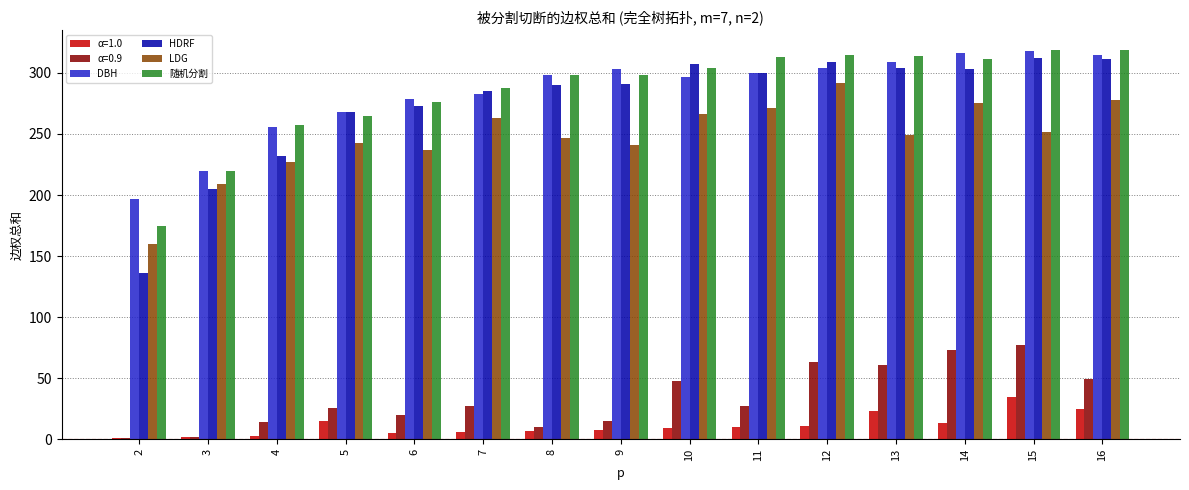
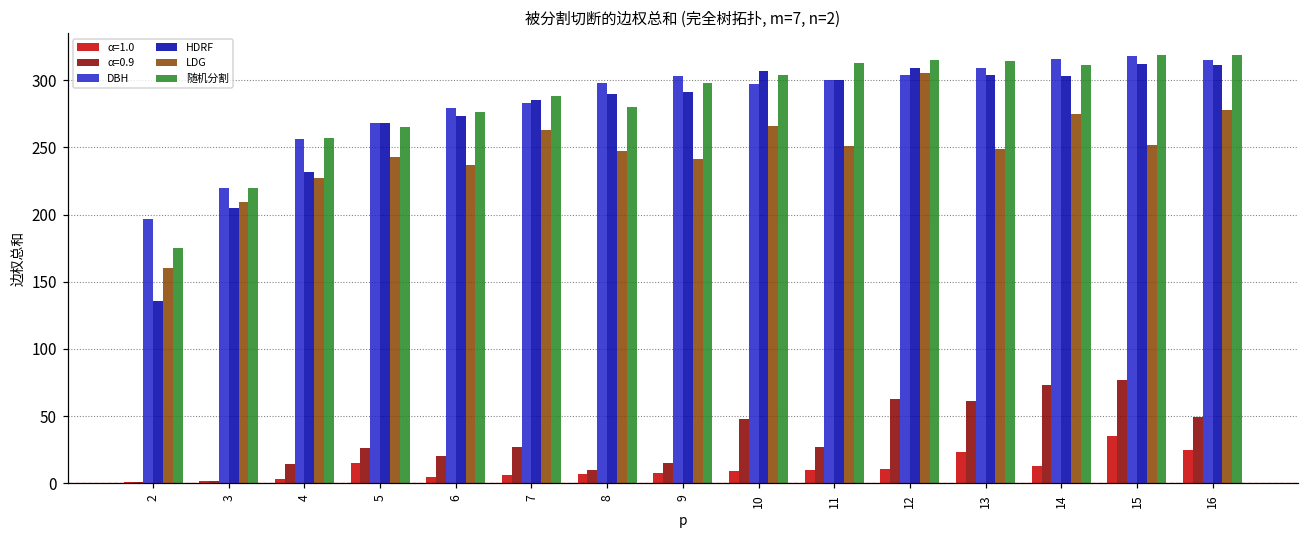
  {
    "α=1.0": {
      "4": 3,
      "5": 15,
      "6": 5,
      "7": 6,
      "8": 7,
      "9": 8,
      "10": 9,
      "11": 10,
      "12": 11,
      "13": 23,
      "14": 13,
      "15": 35,
      "16": 25
    },
    "α=0.9": {
      "4": 14,
      "5": 26,
      "6": 20,
      "7": 27,
      "8": 10,
      "9": 15,
      "10": 48,
      "11": 27,
      "12": 63,
      "13": 61,
      "14": 73,
      "15": 77,
      "16": 49
    },
    "LDG": {
      "2": 160,
      "3": 209,
      "4": 227,
      "5": 243,
      "6": 237,
      "7": 263,
      "8": 247,
      "9": 241,
      "10": 266,
-     "11": 271,
-     "12": 292,
+     "11": 251,
+     "12": 305,
      "13": 249,
      "14": 275,
      "15": 252,
      "16": 278
    },
    "随机分割": {
      "2": 175,
      "3": 220,
      "4": 257,
      "5": 265,
      "6": 276,
      "7": 288,
-     "8": 298,
+     "8": 280,
      "9": 298,
      "10": 304,
      "11": 313,
      "12": 315,
      "13": 314,
      "14": 311,
      "15": 319,
      "16": 319
    }
  }
